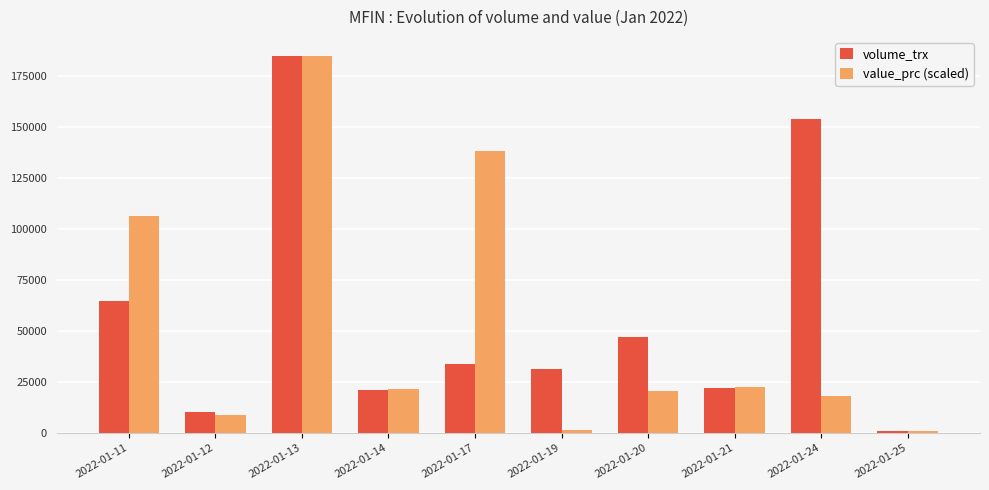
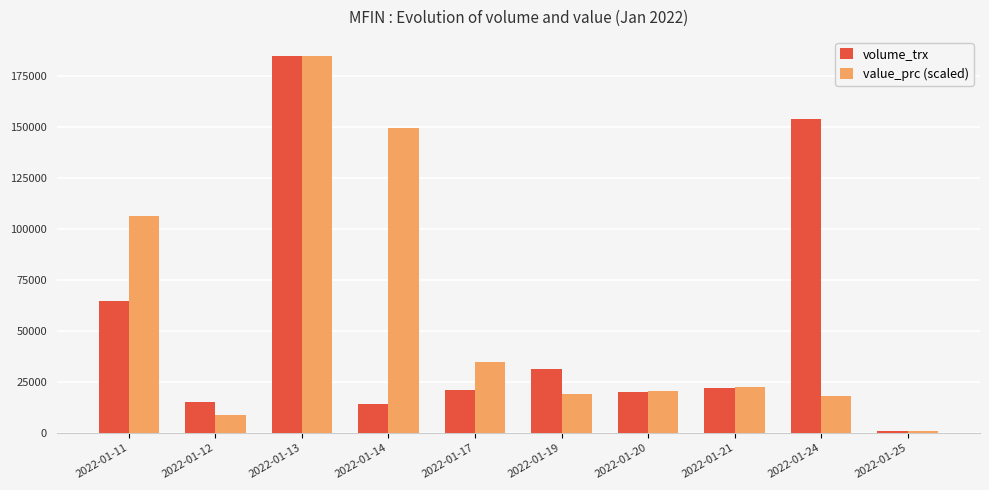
  {
    "volume_trx": {
      "2022-01-11": 65000,
-     "2022-01-12": 10000,
+     "2022-01-12": 15000,
      "2022-01-13": 185000,
-     "2022-01-14": 21000,
-     "2022-01-17": 34000,
+     "2022-01-14": 14000,
+     "2022-01-17": 21000,
      "2022-01-19": 31000,
-     "2022-01-20": 47000,
+     "2022-01-20": 20000,
      "2022-01-21": 22000,
      "2022-01-24": 154000
    },
    "value_prc (scaled)": {
      "2022-01-11": 106000,
      "2022-01-12": 9000,
      "2022-01-13": 185000,
-     "2022-01-14": 21000,
-     "2022-01-17": 138000,
-     "2022-01-19": 2000,
+     "2022-01-14": 149000,
+     "2022-01-17": 35000,
+     "2022-01-19": 19000,
      "2022-01-20": 21000,
      "2022-01-21": 23000,
      "2022-01-24": 18000
    }
  }
